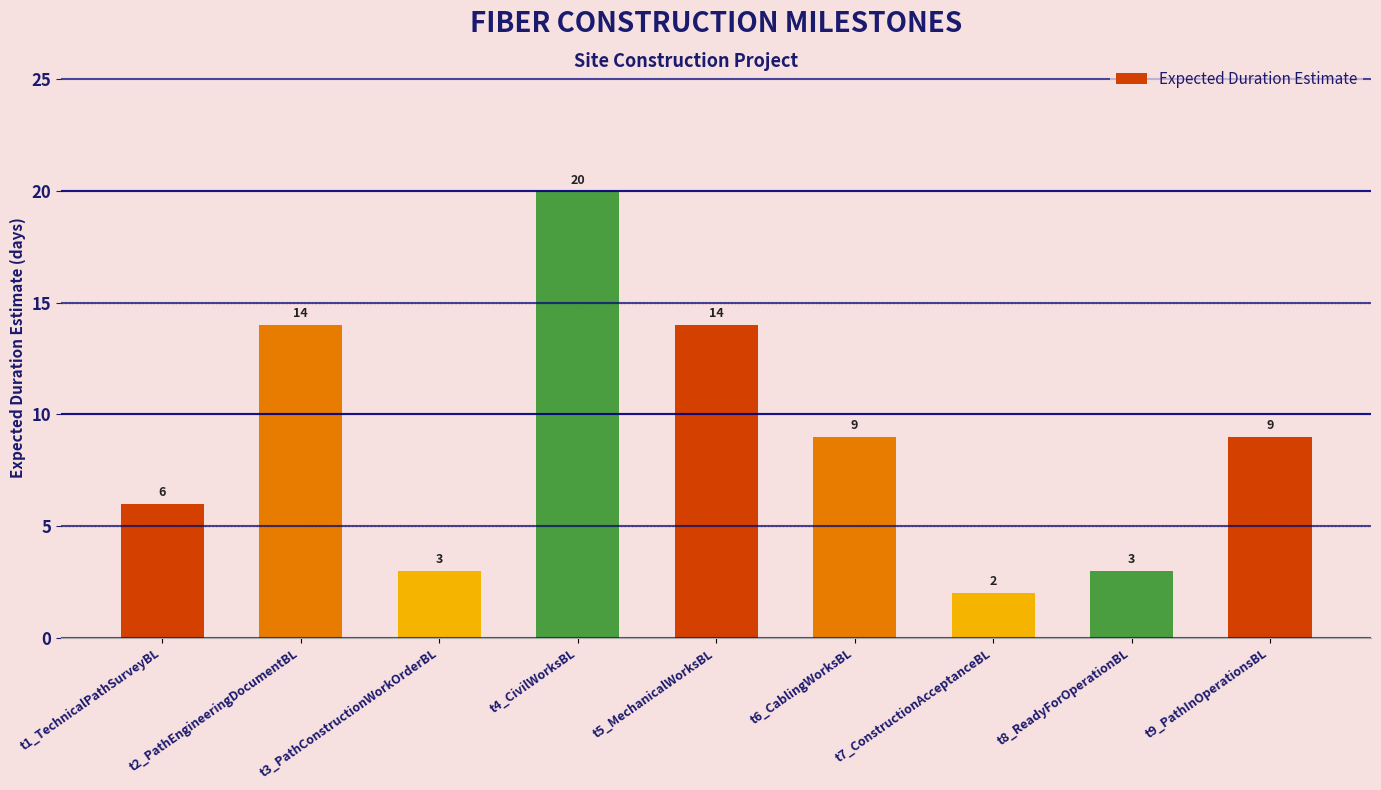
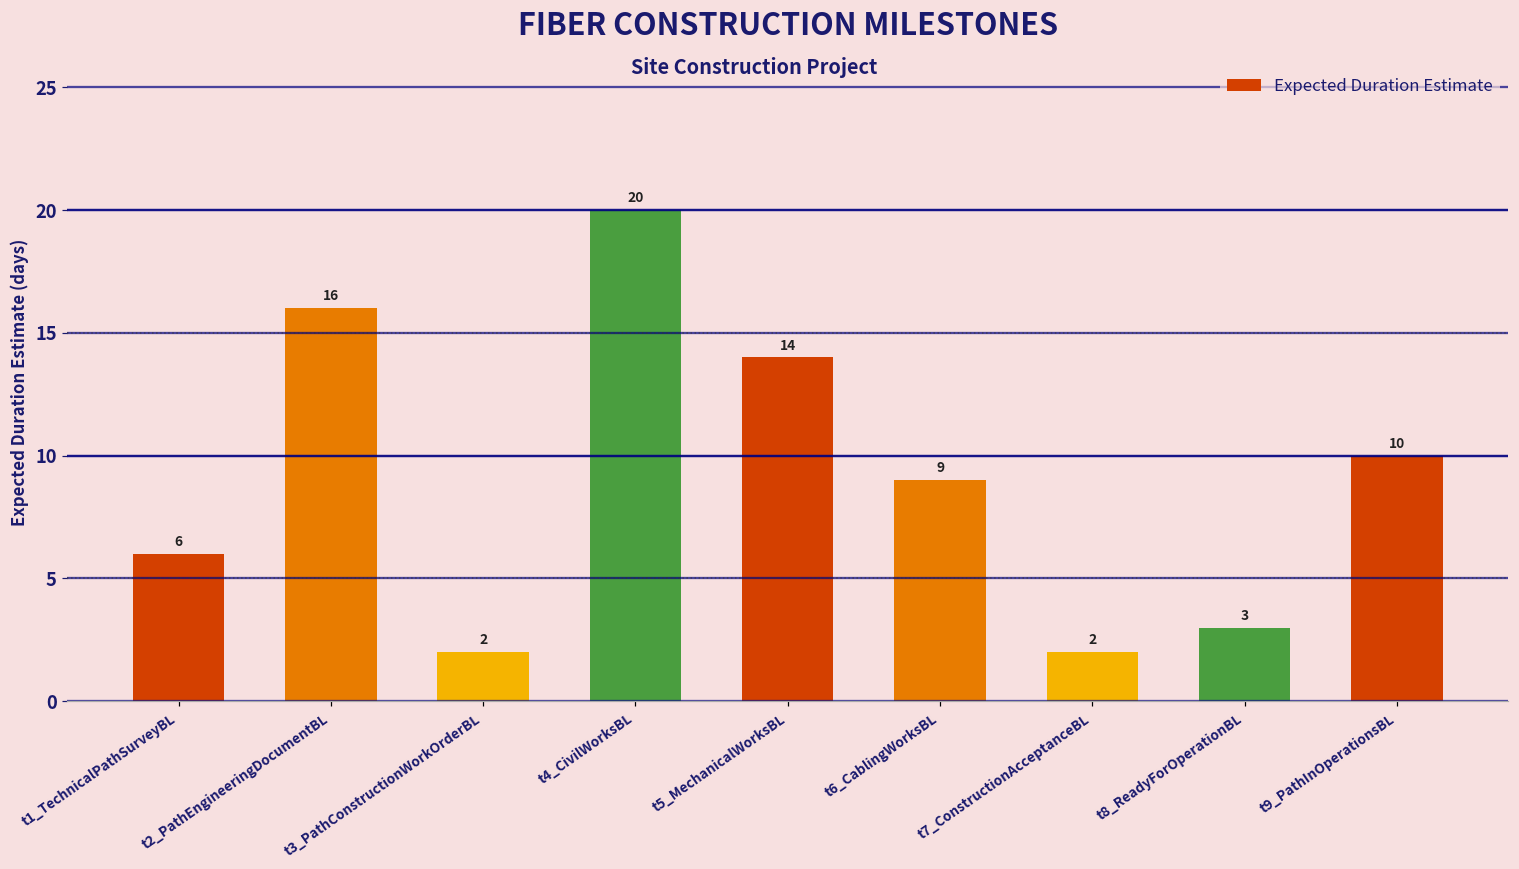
  {
    "t1_TechnicalPathSurveyBL": 6,
-   "t2_PathEngineeringDocumentBL": 14,
-   "t3_PathConstructionWorkOrderBL": 3,
+   "t2_PathEngineeringDocumentBL": 16,
+   "t3_PathConstructionWorkOrderBL": 2,
    "t4_CivilWorksBL": 20,
    "t5_MechanicalWorksBL": 14,
    "t6_CablingWorksBL": 9,
    "t7_ConstructionAcceptanceBL": 2,
    "t8_ReadyForOperationBL": 3,
-   "t9_PathInOperationsBL": 9
+   "t9_PathInOperationsBL": 10
  }
